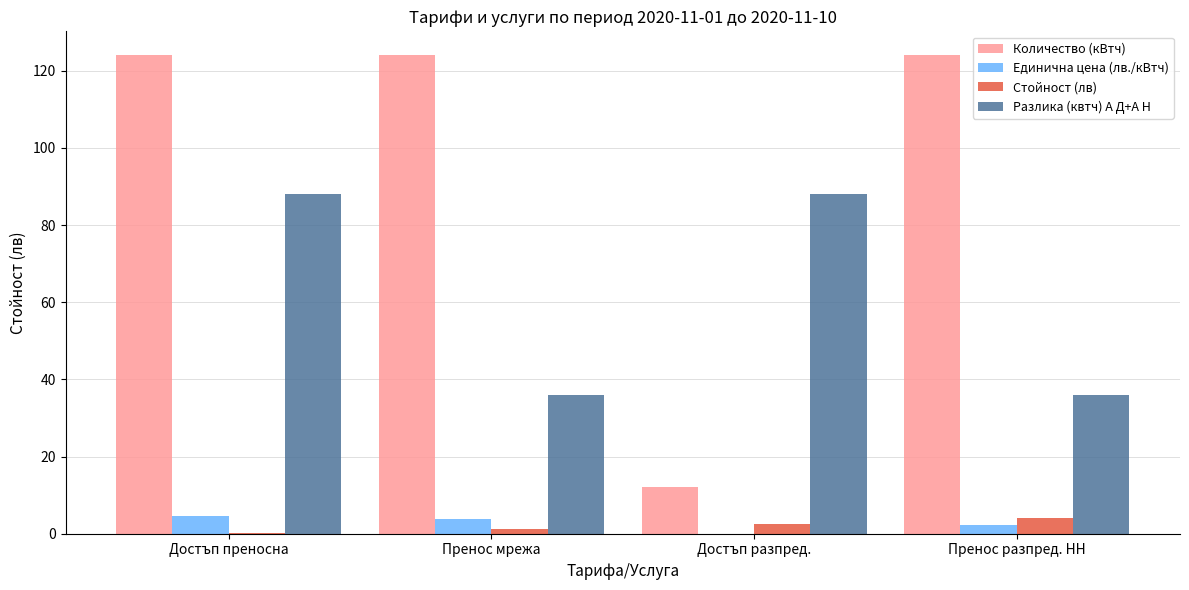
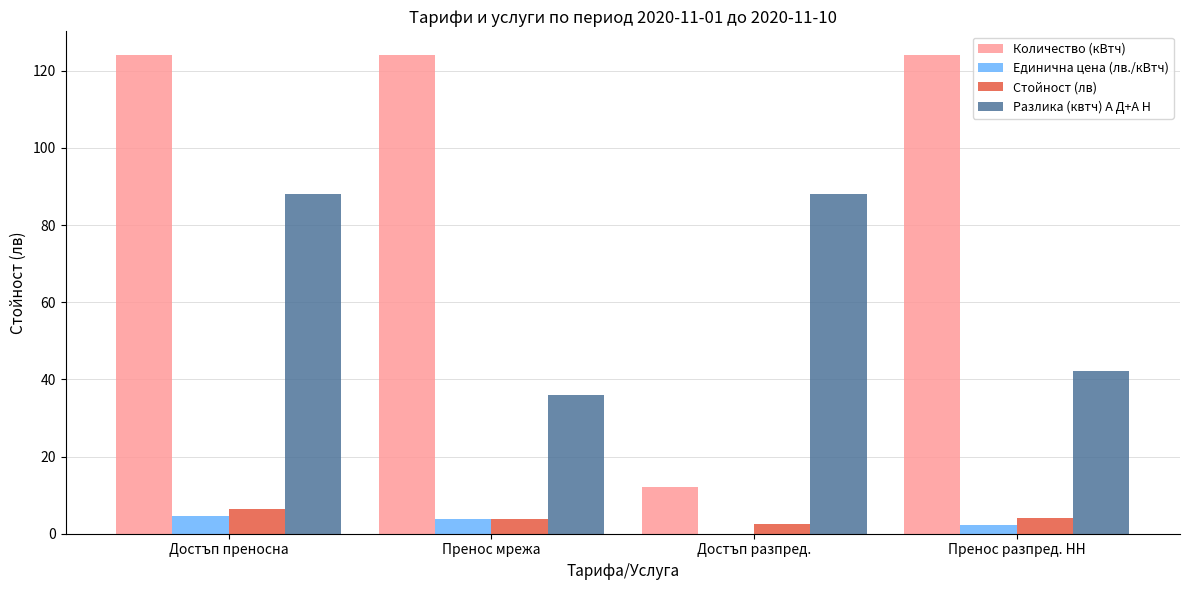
  {
    "Количество (кВтч)": {
      "Достъп преносна": 124,
      "Пренос мрежа": 124,
      "Достъп разпред.": 12,
      "Пренос разпред. НН": 124
    },
    "Единична цена (лв./кВтч)": {
      "Достъп преносна": 5,
      "Пренос мрежа": 4,
      "Пренос разпред. НН": 2
    },
    "Стойност (лв)": {
-     "Достъп преносна": 0,
-     "Пренос мрежа": 1,
+     "Достъп преносна": 6,
+     "Пренос мрежа": 4,
      "Достъп разпред.": 2,
      "Пренос разпред. НН": 4
    },
    "Разлика (квтч) А Д+А Н": {
      "Достъп преносна": 88,
      "Пренос мрежа": 36,
      "Достъп разпред.": 88,
-     "Пренос разпред. НН": 36
+     "Пренос разпред. НН": 42
    }
  }
